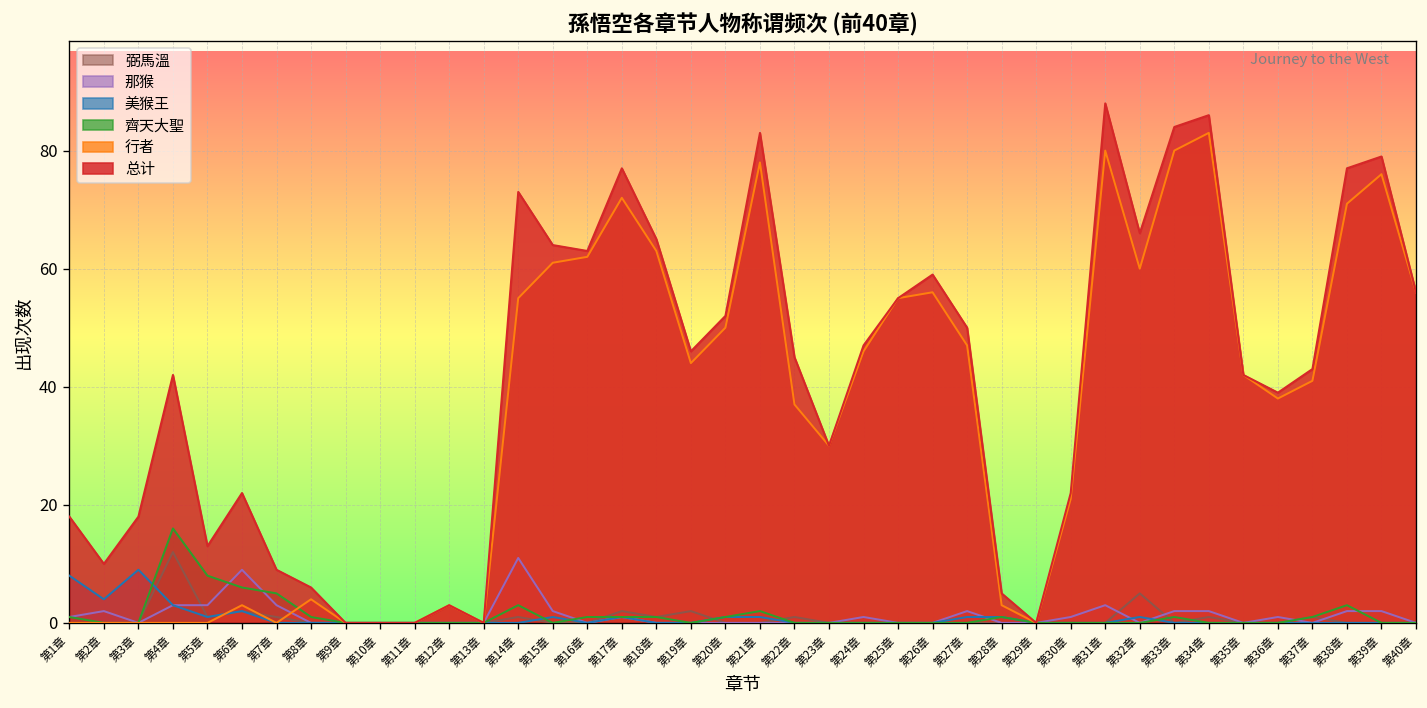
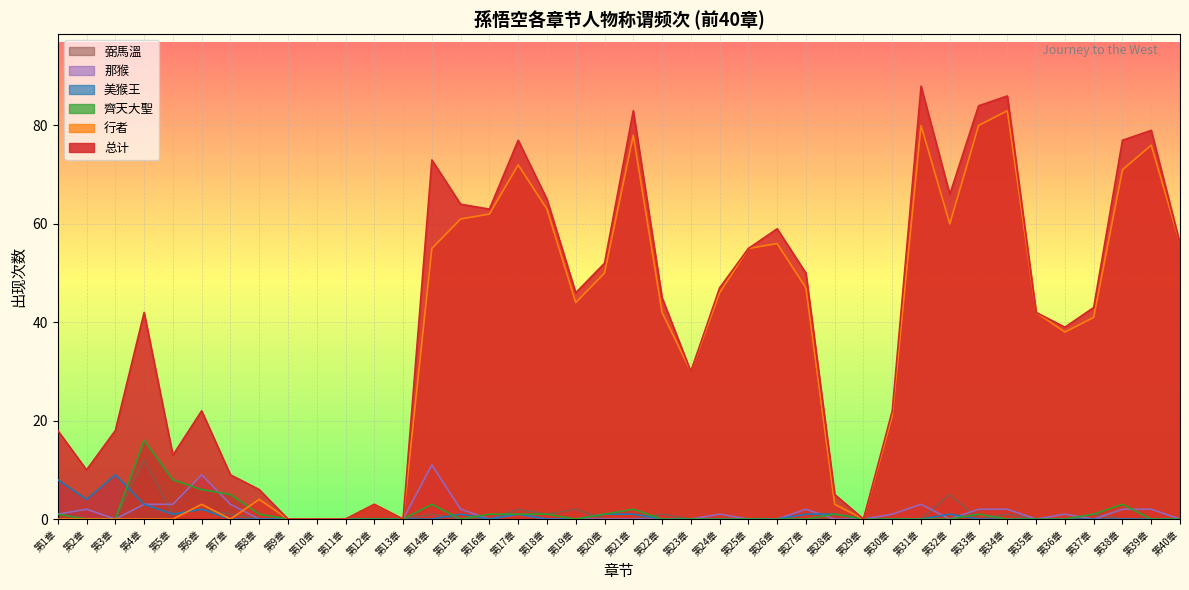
  {
    "弼馬溫": {
      "第4章": 12,
      "第7章": 1,
      "第14章": 1,
      "第17章": 2,
      "第19章": 2,
      "第22章": 1,
      "第32章": 5,
      "第34章": 1
    },
    "那猴": {
      "第2章": 2,
      "第5章": 3,
      "第6章": 9,
      "第7章": 3,
      "第14章": 11,
      "第15章": 2,
      "第24章": 1,
      "第27章": 2,
      "第30章": 1,
      "第31章": 3,
      "第33章": 2,
      "第34章": 2,
      "第36章": 1,
      "第38章": 2,
      "第39章": 2
    },
    "美猴王": {
      "第1章": 8,
      "第2章": 4,
      "第3章": 9,
      "第14章": 0,
      "第15章": 1,
      "第21章": 1,
      "第27章": 1,
      "第32章": 1
    },
    "齊天大聖": {
      "第4章": 16,
      "第5章": 8,
      "第6章": 6,
      "第7章": 5,
      "第8章": 1,
      "第14章": 3,
      "第16章": 1,
      "第21章": 2,
      "第33章": 1,
      "第38章": 3
    },
    "行者": {
      "第4章": 0,
      "第5章": 0,
      "第6章": 3,
      "第8章": 4,
      "第14章": 55,
      "第15章": 61,
      "第16章": 62,
      "第17章": 72,
      "第18章": 63,
      "第19章": 44,
      "第20章": 50,
      "第21章": 78,
-     "第22章": 37,
+     "第22章": 42,
      "第24章": 46,
      "第26章": 56,
      "第27章": 47,
      "第28章": 3,
      "第30章": 21,
      "第31章": 80,
      "第32章": 60,
      "第33章": 80,
      "第34章": 83,
      "第36章": 38,
      "第37章": 41,
      "第38章": 71,
      "第39章": 76
    },
    "总计": {
      "第1章": 18,
      "第2章": 10,
      "第3章": 18,
      "第4章": 42,
      "第5章": 13,
      "第6章": 22,
      "第7章": 9,
      "第8章": 6,
      "第14章": 73,
      "第15章": 64,
      "第16章": 63,
      "第17章": 77,
      "第18章": 65,
      "第19章": 46,
      "第20章": 52,
      "第21章": 83,
      "第22章": 45,
      "第24章": 47,
      "第26章": 59,
      "第27章": 50,
      "第28章": 5,
      "第30章": 22,
      "第31章": 88,
      "第32章": 66,
      "第33章": 84,
      "第34章": 86,
      "第36章": 39,
      "第37章": 43,
      "第38章": 77,
      "第39章": 79
    }
  }
